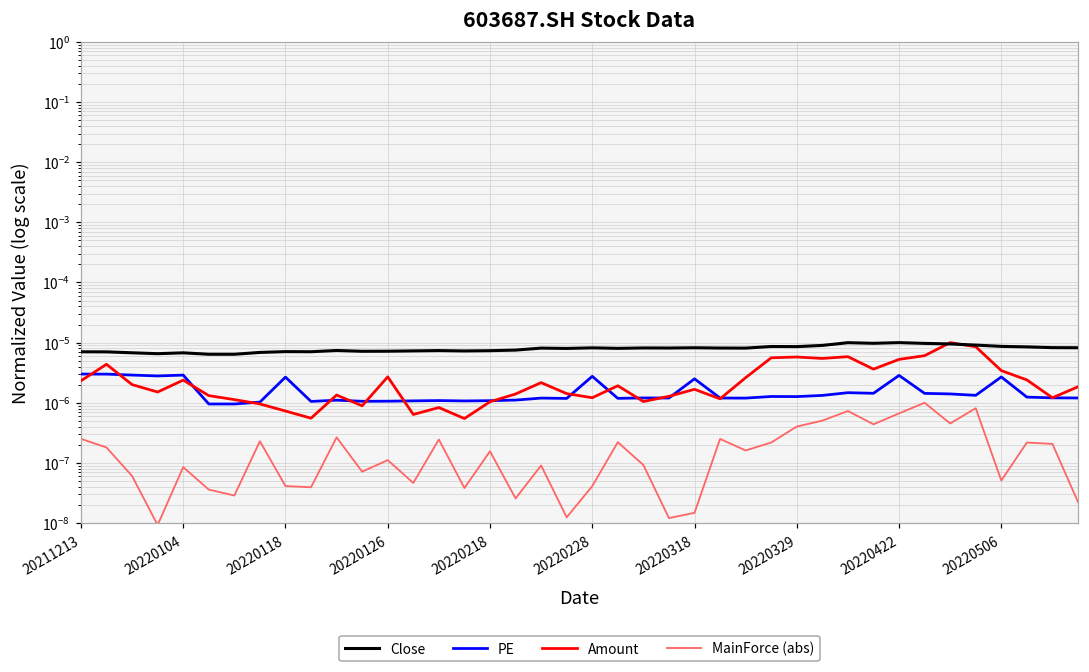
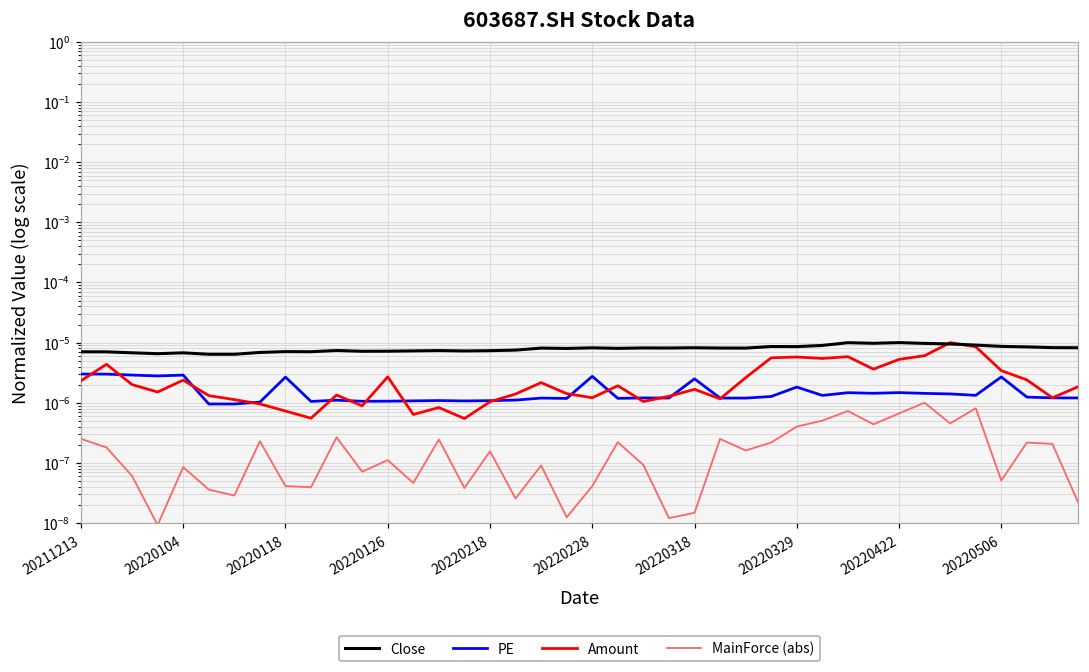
  {
    "Close": {
      "20211213": 0.000007,
      "20220104": 0.000007,
      "20220118": 0.000007,
      "20220126": 0.000007,
      "20220218": 0.000007,
      "20220228": 0.000008,
      "20220318": 0.000008,
      "20220329": 0.000009,
      "20220422": 0.000010,
      "20220506": 0.000009
    },
    "PE": {
      "20211213": 0.000003,
      "20220104": 0.000003,
      "20220118": 0.000003,
      "20220126": 0.0000011,
      "20220228": 0.000003,
      "20220318": 0.000002,
-     "20220329": 0.0000013,
-     "20220422": 0.000003,
+     "20220329": 0.0000018,
+     "20220422": 0.0000015,
      "20220506": 0.000003
    },
    "Amount": {
      "20211213": 0.0000023,
      "20220104": 0.000002,
      "20220118": 0.0000007,
      "20220126": 0.000003,
      "20220228": 0.0000012,
      "20220318": 0.0000017,
      "20220329": 0.000006,
      "20220422": 0.000005,
      "20220506": 0.000003
    },
    "MainForce (abs)": {
      "20211213": 0.0000003,
      "20220104": 0.00000008,
      "20220118": 0.00000004,
      "20220126": 0.0000001,
      "20220218": 0.00000016,
      "20220228": 0.00000004,
      "20220318": 0.000000015,
      "20220329": 0.0000004,
      "20220422": 0.0000007,
      "20220506": 0.00000005
    }
  }
